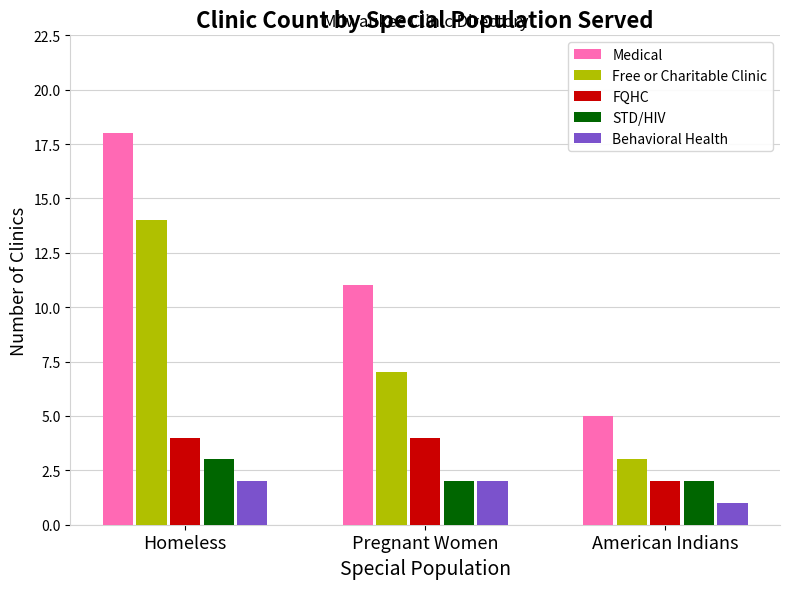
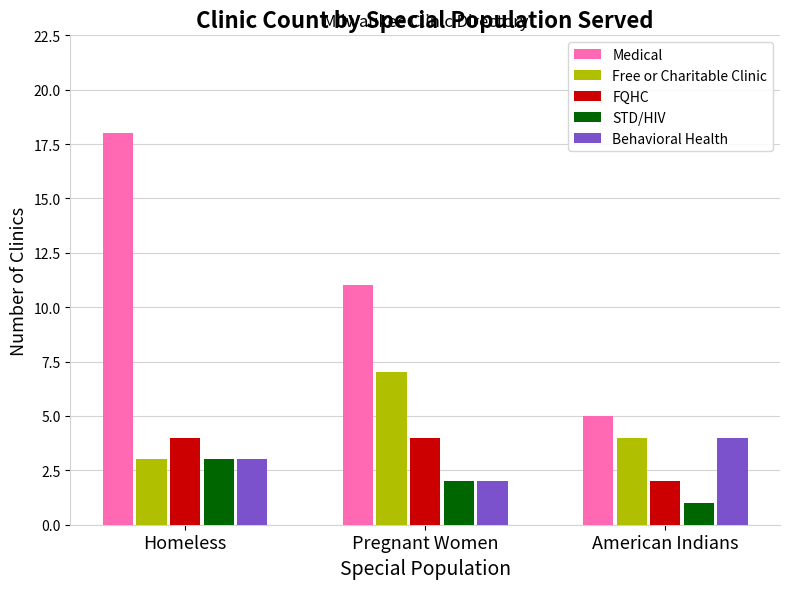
  {
    "Medical": {
      "Homeless": 18,
      "Pregnant Women": 11,
      "American Indians": 5
    },
    "Free or Charitable Clinic": {
-     "Homeless": 14,
+     "Homeless": 3,
      "Pregnant Women": 7,
-     "American Indians": 3
+     "American Indians": 4
    },
    "FQHC": {
      "Homeless": 4,
      "Pregnant Women": 4,
      "American Indians": 2
    },
    "STD/HIV": {
      "Homeless": 3,
      "Pregnant Women": 2,
-     "American Indians": 2
+     "American Indians": 1
    },
    "Behavioral Health": {
-     "Homeless": 2,
+     "Homeless": 3,
      "Pregnant Women": 2,
-     "American Indians": 1
+     "American Indians": 4
    }
  }
